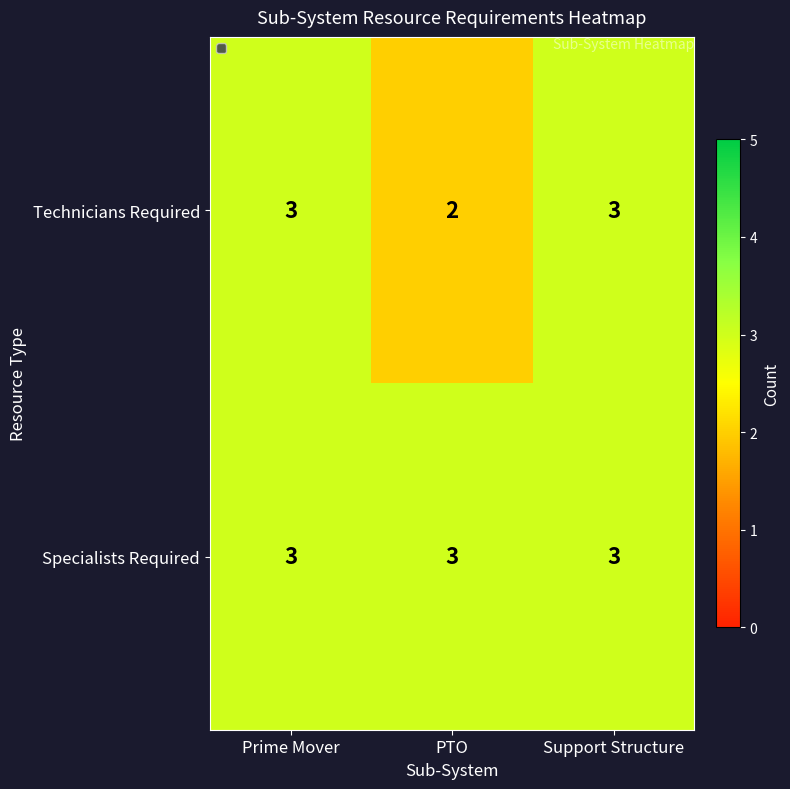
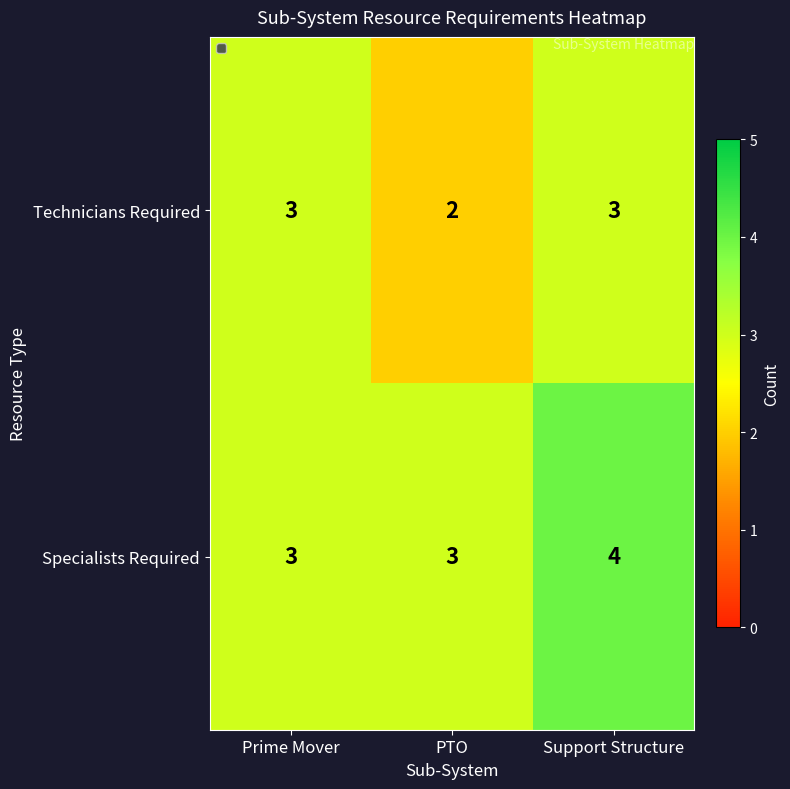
  {
    "Technicians Required": {
      "Prime Mover": 3,
      "PTO": 2
    },
    "Specialists Required": {
      "Prime Mover": 3,
      "PTO": 3,
-     "Support Structure": 3
+     "Support Structure": 4
    }
  }
